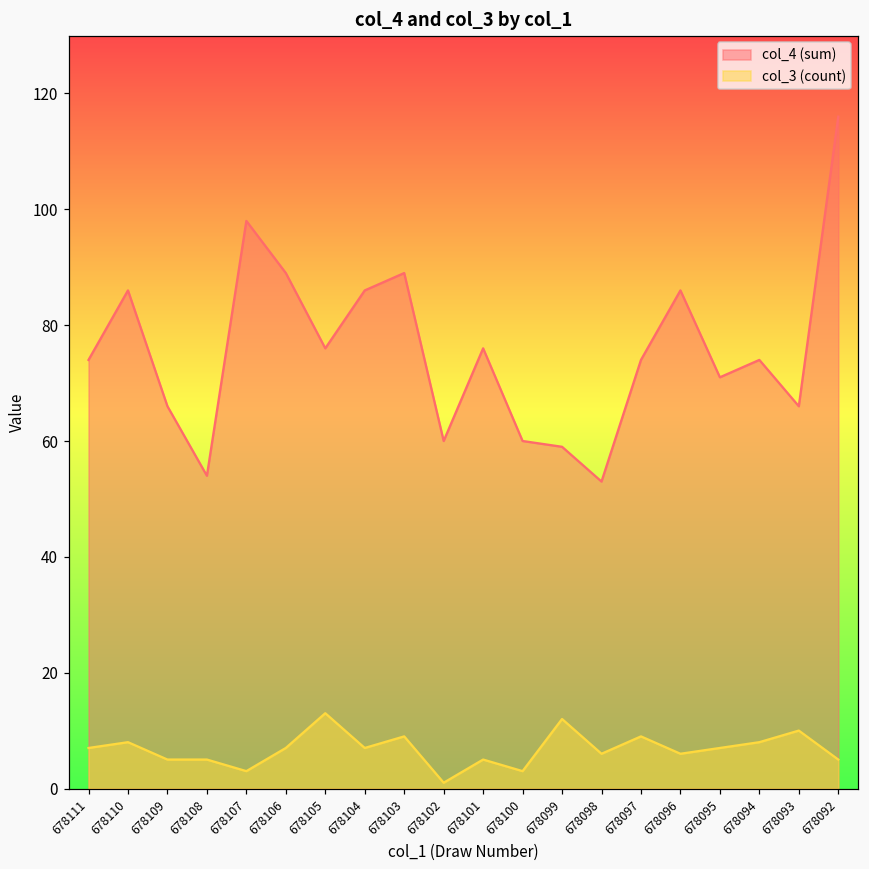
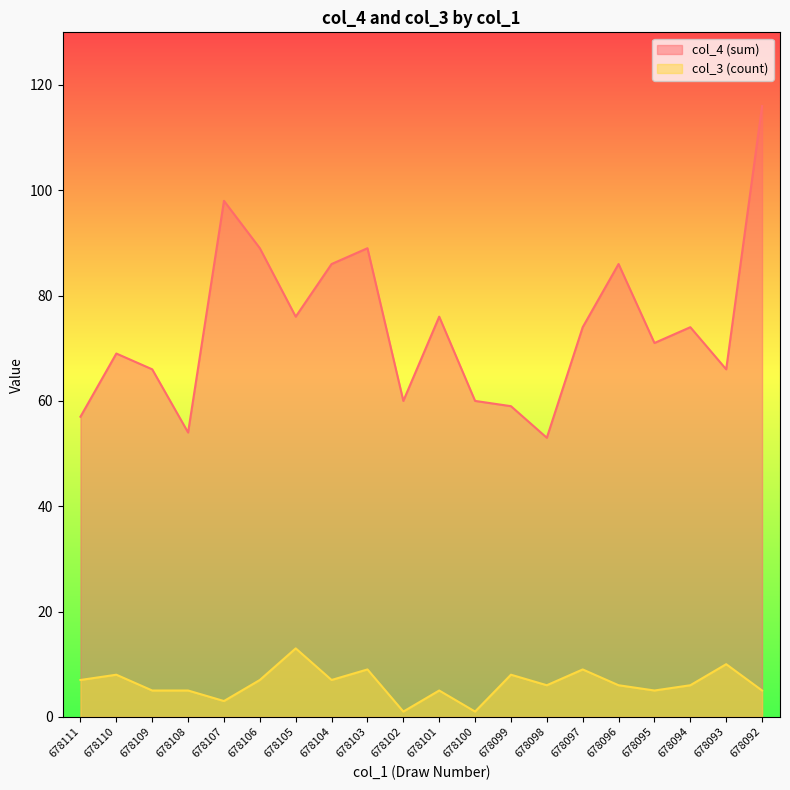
  {
    "col_4 (sum)": {
-     "678111": 74,
-     "678110": 86,
+     "678111": 57,
+     "678110": 69,
      "678109": 66,
      "678108": 54,
      "678107": 98,
      "678106": 89,
      "678105": 76,
      "678104": 86,
      "678103": 89,
      "678102": 60,
      "678101": 76,
      "678100": 60,
      "678099": 59,
      "678098": 53,
      "678097": 74,
      "678096": 86,
      "678095": 71,
      "678094": 74,
      "678093": 66,
      "678092": 116
    },
    "col_3 (count)": {
      "678111": 7,
      "678110": 8,
      "678109": 5,
      "678108": 5,
      "678107": 3,
      "678106": 7,
      "678105": 13,
      "678104": 7,
      "678103": 9,
      "678102": 1,
      "678101": 5,
-     "678100": 3,
-     "678099": 12,
+     "678100": 1,
+     "678099": 8,
      "678098": 6,
      "678097": 9,
      "678096": 6,
-     "678095": 7,
-     "678094": 8,
+     "678095": 5,
+     "678094": 6,
      "678093": 10,
      "678092": 5
    }
  }
